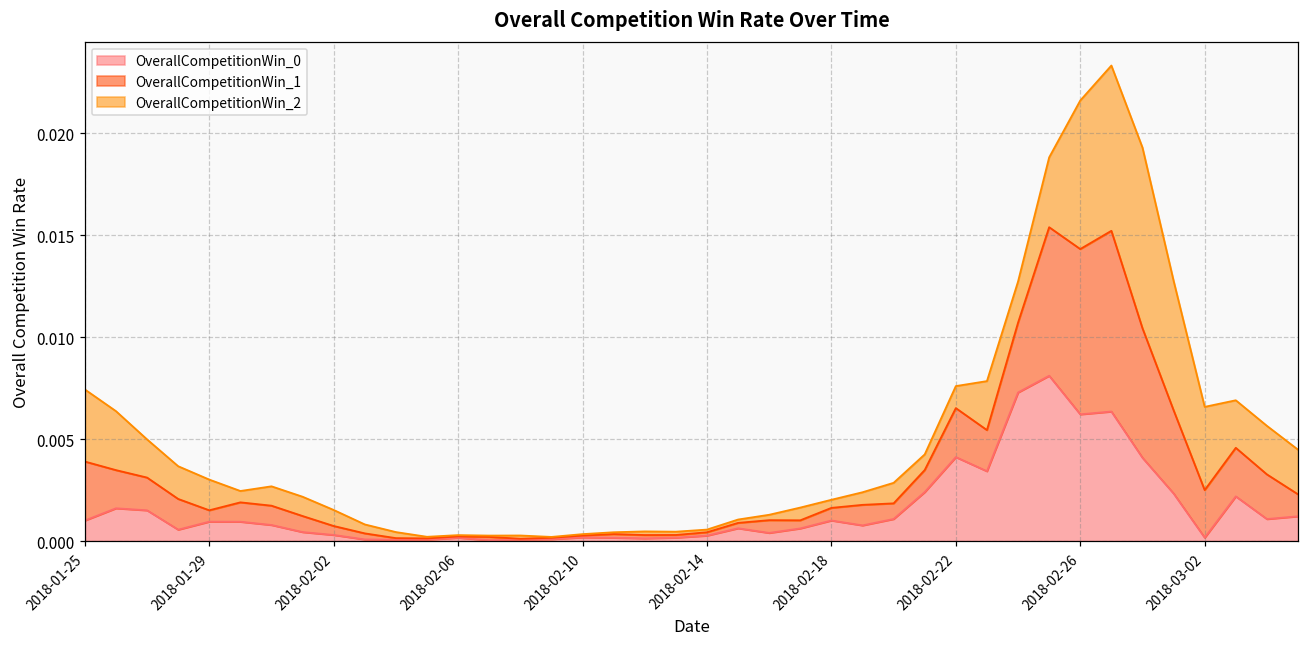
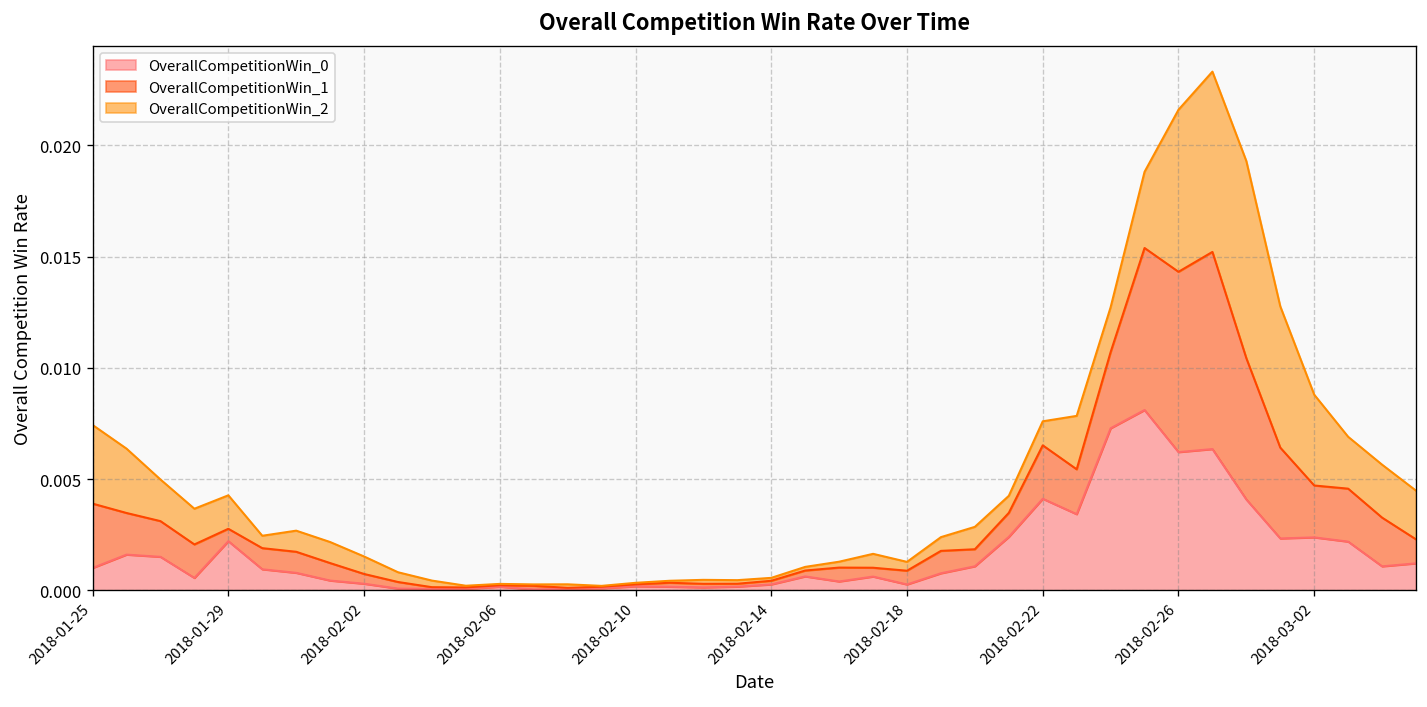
  {
    "OverallCompetitionWin_0": {
      "2018-01-25": 0.0010,
-     "2018-01-29": 0.0009,
+     "2018-01-29": 0.0022,
      "2018-02-02": 0.0003,
      "2018-02-14": 0.0003,
-     "2018-02-18": 0.0010,
+     "2018-02-18": 0.0003,
      "2018-02-22": 0.0041,
      "2018-02-26": 0.0062,
-     "2018-03-02": 0.0002
+     "2018-03-02": 0.0024
    }
  }
